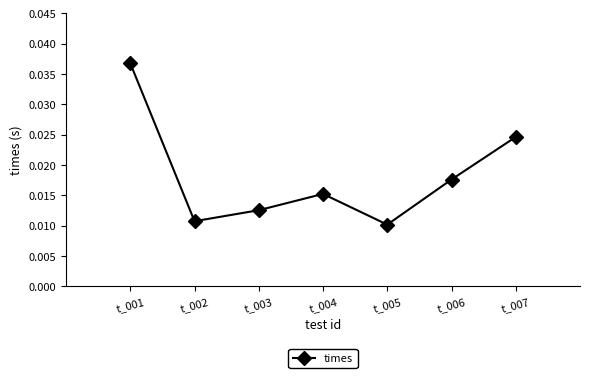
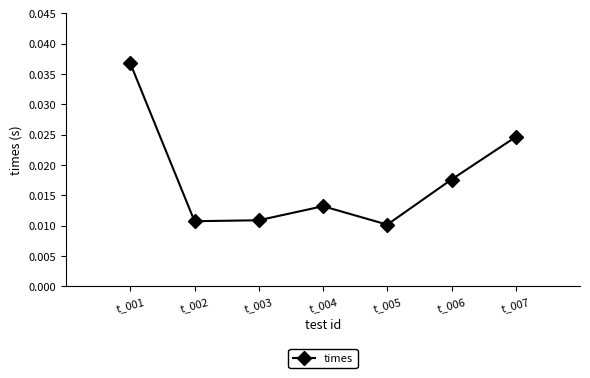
  {
    "t_001": 0.037,
    "t_002": 0.011,
-   "t_003": 0.013,
-   "t_004": 0.015,
+   "t_003": 0.011,
+   "t_004": 0.013,
    "t_005": 0.010,
    "t_006": 0.018,
    "t_007": 0.025
  }
